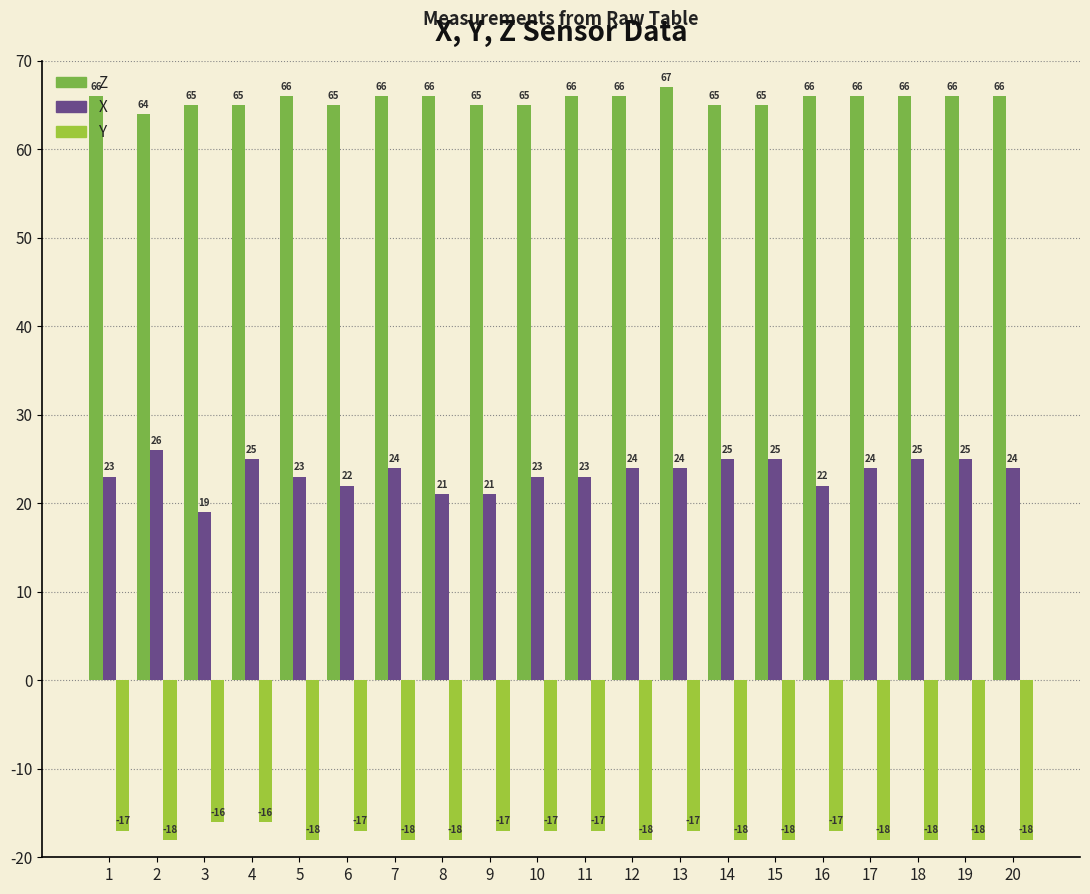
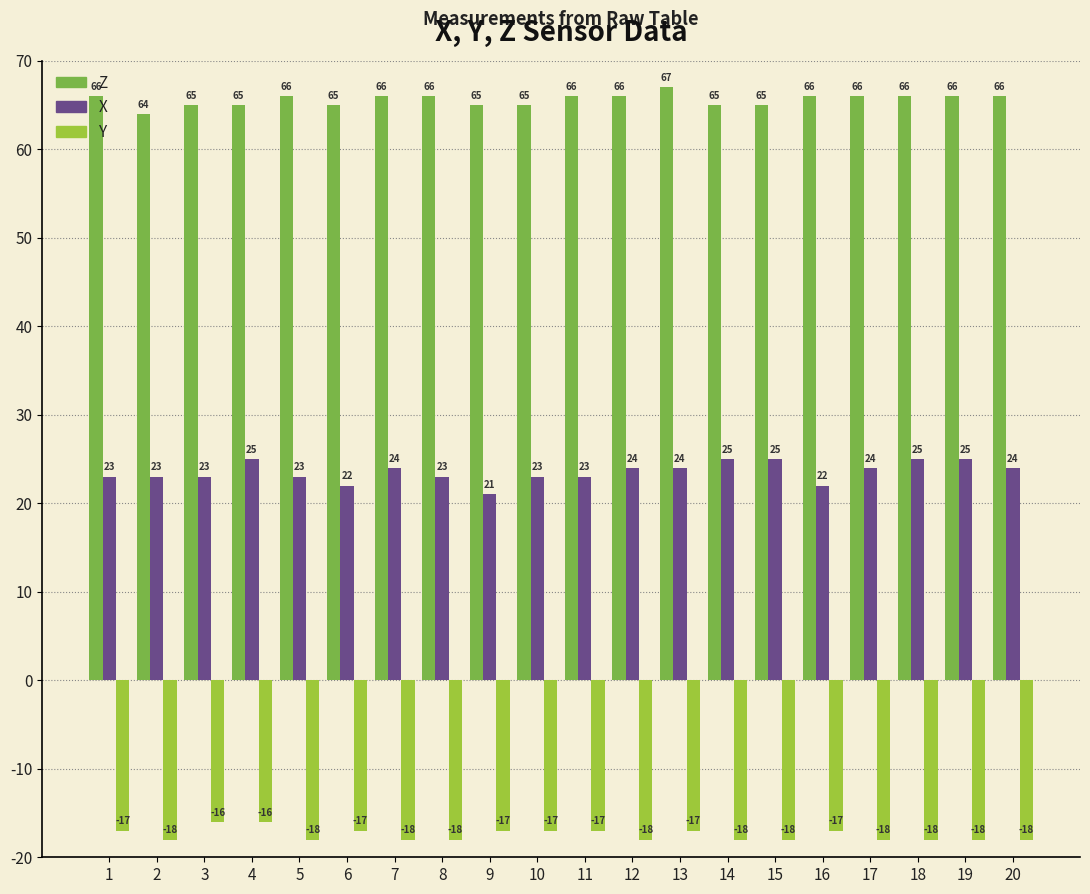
  {
    "X": {
      "1": 23,
-     "2": 26,
-     "3": 19,
+     "2": 23,
+     "3": 23,
      "4": 25,
      "5": 23,
      "6": 22,
      "7": 24,
-     "8": 21,
+     "8": 23,
      "9": 21,
      "10": 23,
      "11": 23,
      "12": 24,
      "13": 24,
      "14": 25,
      "15": 25,
      "16": 22,
      "17": 24,
      "18": 25,
      "19": 25,
      "20": 24
    }
  }
